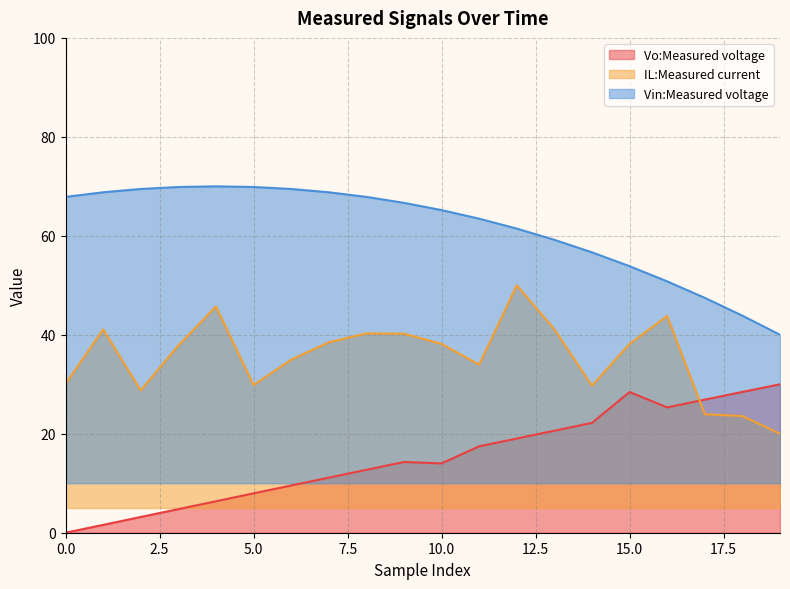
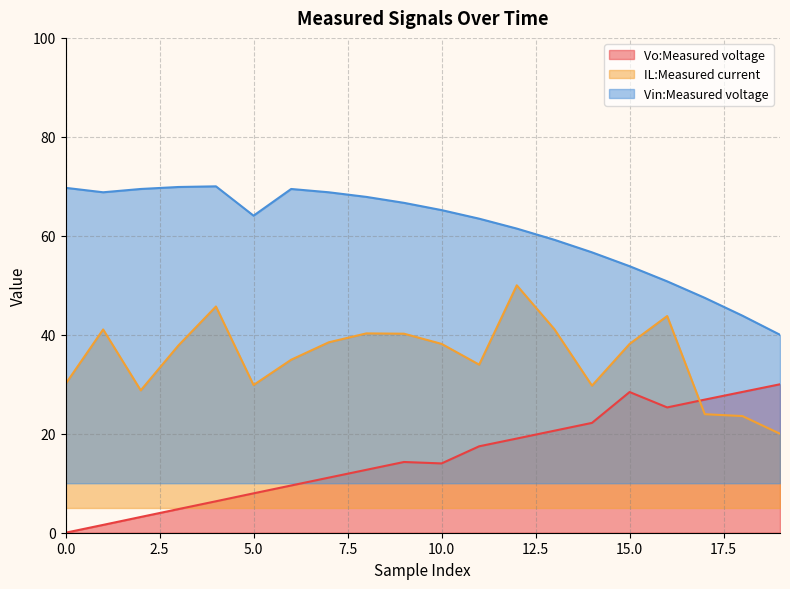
  {
    "Vo:Measured voltage": {
      "0.0": 0,
      "5.0": 8,
      "10.0": 14,
      "15.0": 28
    },
    "IL:Measured current": {
      "0.0": 30,
      "5.0": 30,
      "10.0": 38,
      "15.0": 38
    },
    "Vin:Measured voltage": {
-     "0.0": 68,
-     "5.0": 70,
+     "0.0": 70,
+     "5.0": 64,
      "10.0": 65,
      "15.0": 54
    }
  }
